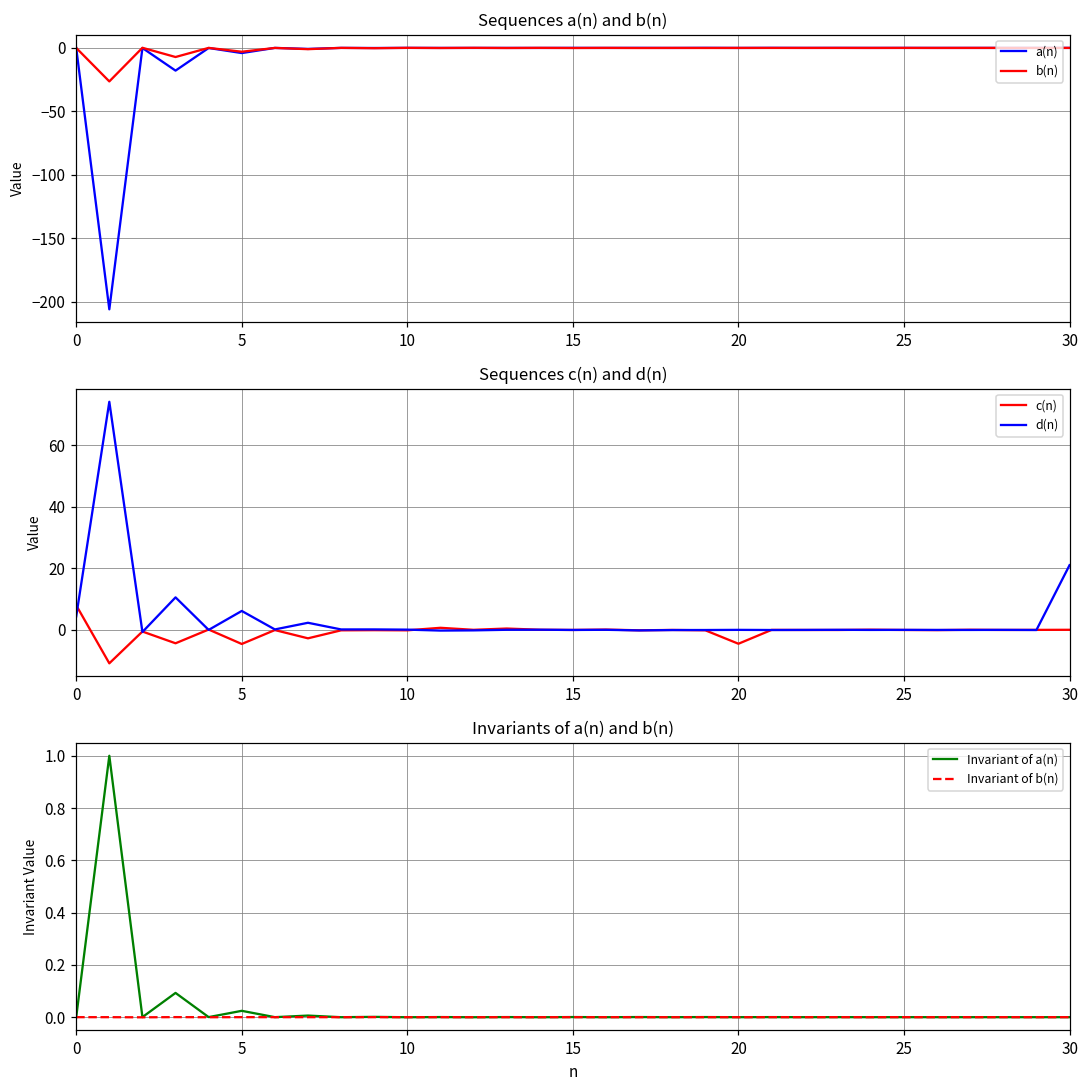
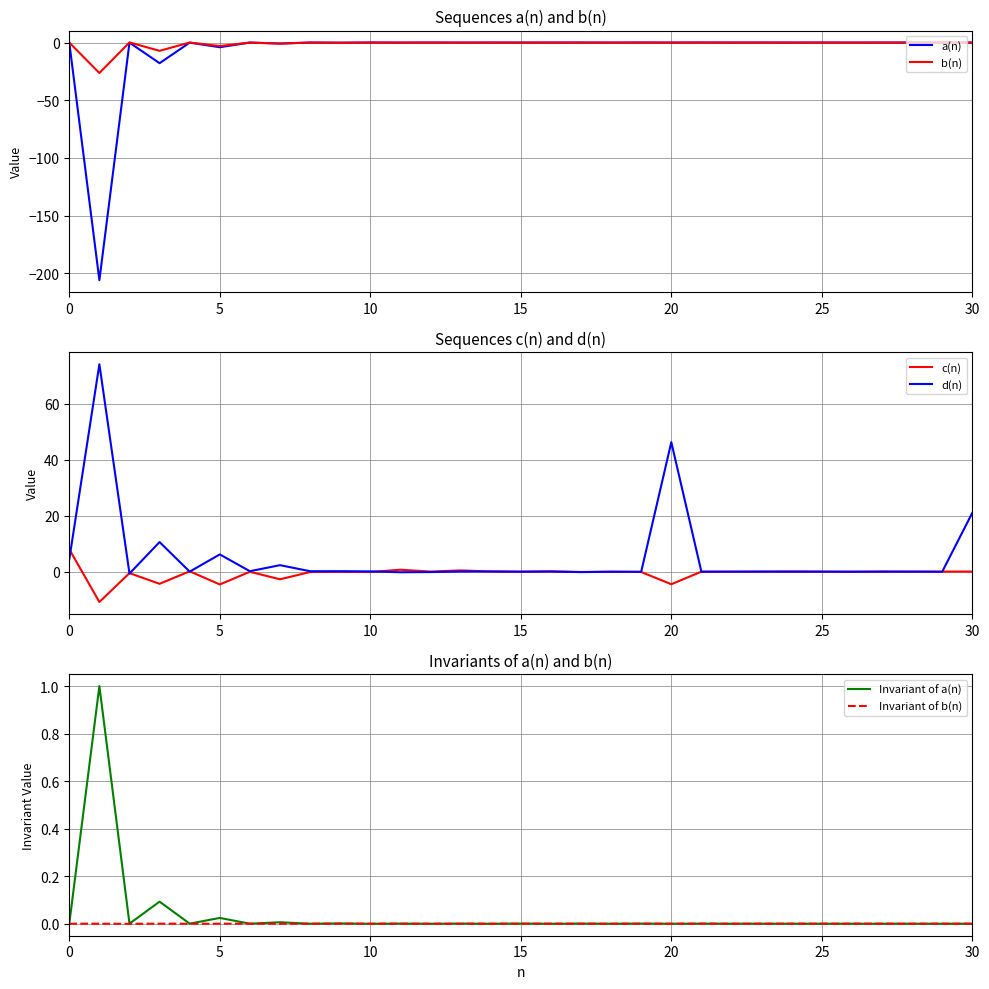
  {
    "Sequences c(n) and d(n)": {
      "c(n)": {
        "0": 8,
        "5": -5,
        "20": -4,
        "30": 0
      },
      "d(n)": {
        "0": 4,
        "5": 6,
-       "20": 0,
+       "20": 46,
        "30": 21
      }
    },
    "Invariants of a(n) and b(n)": {
      "Invariant of a(n)": {
        "5": 0.02
      },
      "Invariant of b(n)": {
        "5": 0.00
      }
    }
  }
